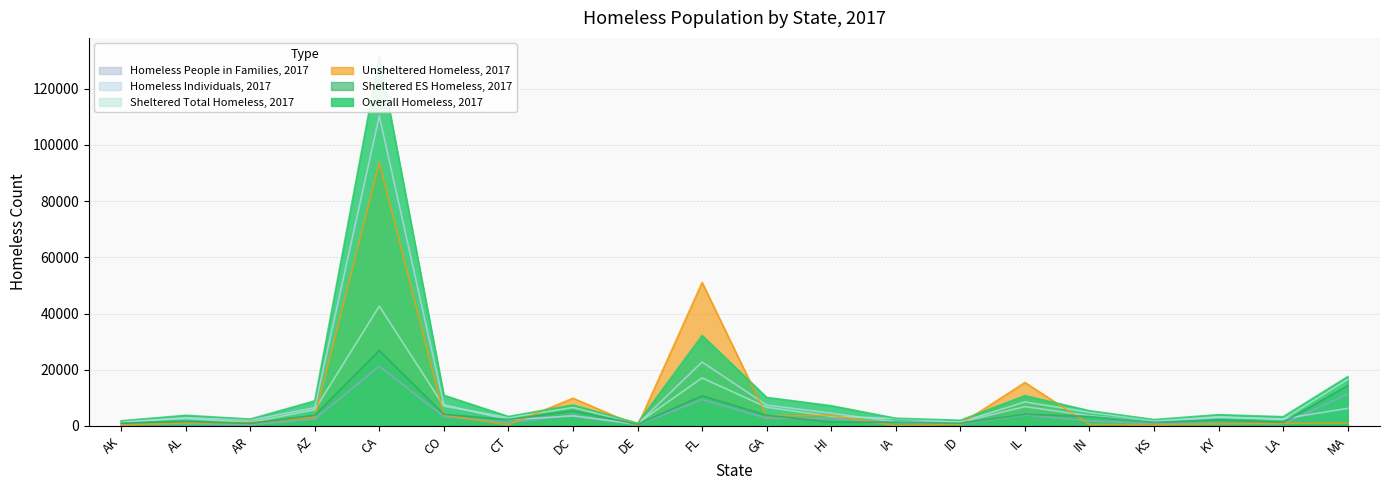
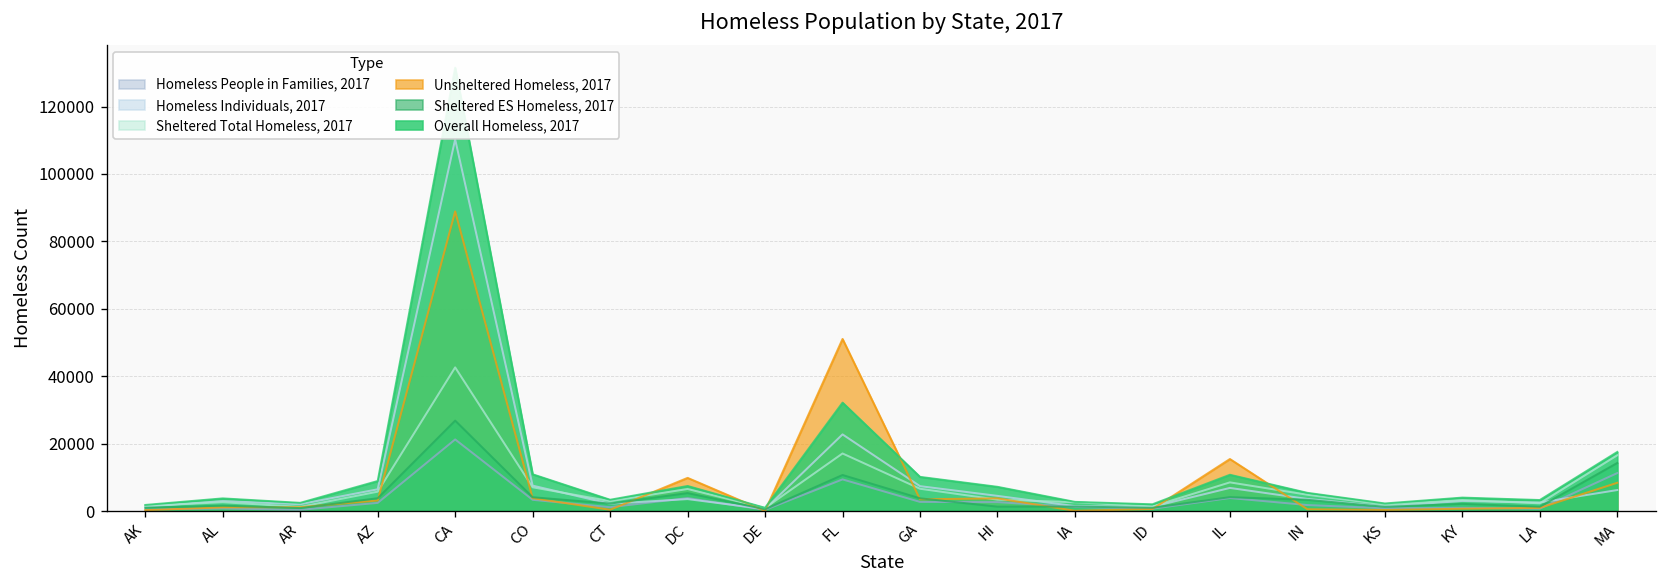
  {
    "Unsheltered Homeless, 2017": {
-     "CA": 94000,
+     "CA": 89000,
      "DC": 10000,
      "FL": 51000,
      "IA": 0,
      "IL": 15000,
      "IN": 1000,
-     "MA": 1000
+     "MA": 8000
    }
  }
